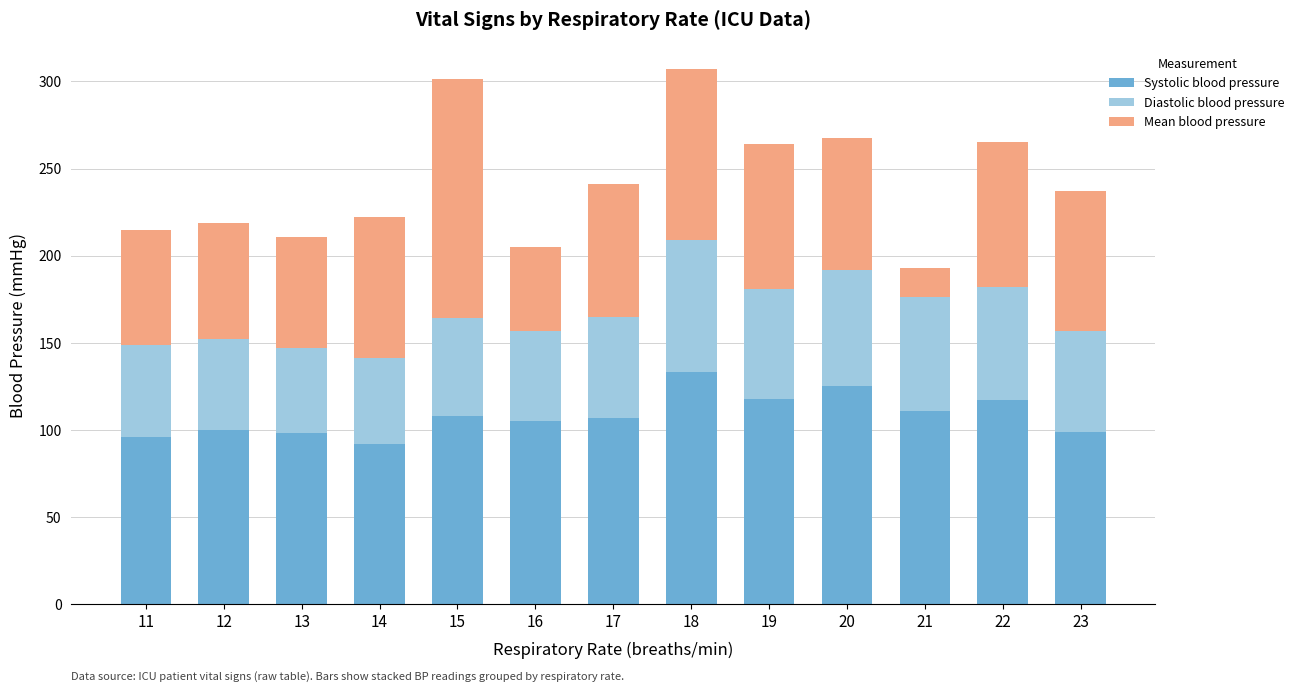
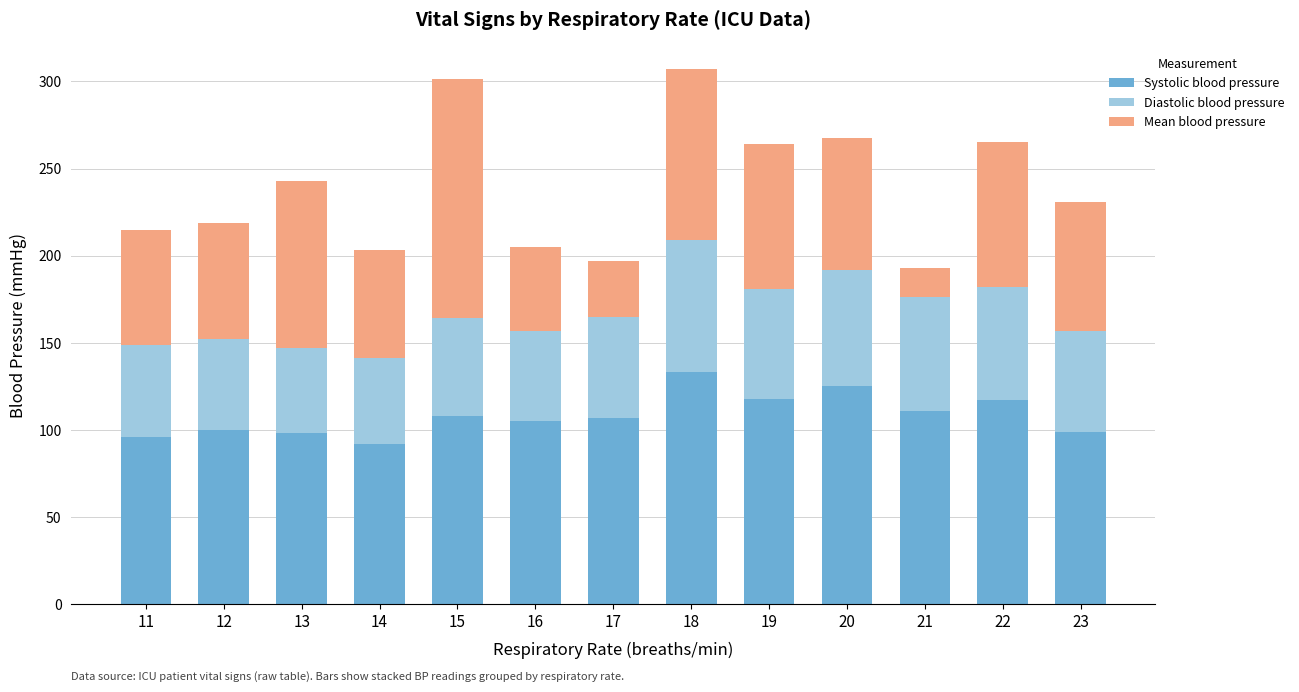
  {
    "Mean blood pressure": {
      "11": 66,
      "12": 67,
-     "13": 64,
-     "14": 81,
+     "13": 96,
+     "14": 62,
      "15": 137,
      "16": 48,
-     "17": 76,
+     "17": 32,
      "18": 98,
      "19": 83,
      "20": 75,
      "21": 17,
      "22": 83,
-     "23": 80
+     "23": 74
    }
  }
